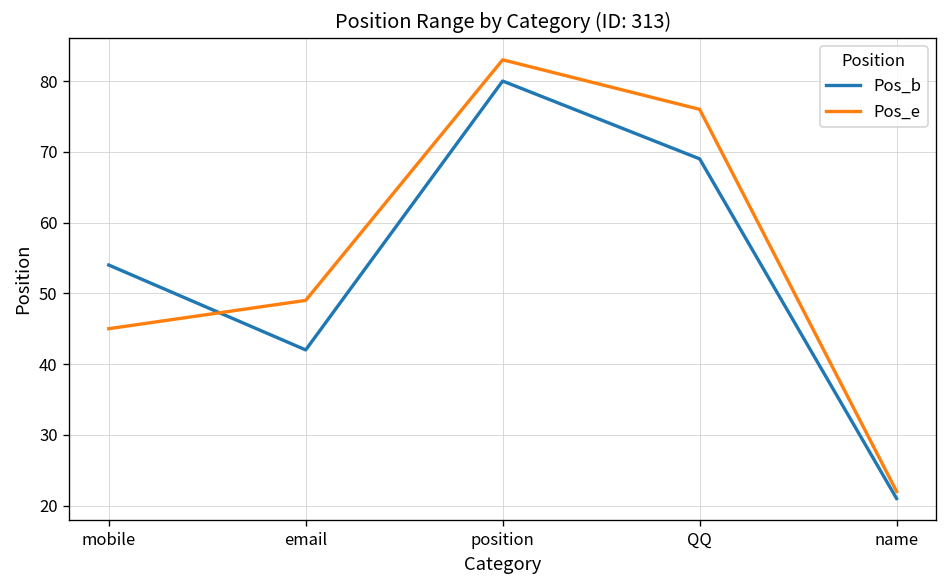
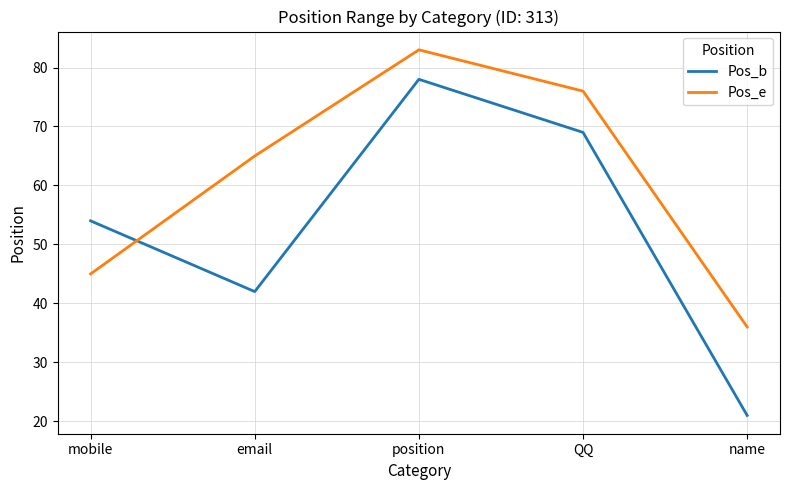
  {
    "Pos_b": {
      "mobile": 54,
      "email": 42,
-     "position": 80,
+     "position": 78,
      "QQ": 69,
      "name": 21
    },
    "Pos_e": {
      "mobile": 45,
-     "email": 49,
+     "email": 65,
      "position": 83,
      "QQ": 76,
-     "name": 22
+     "name": 36
    }
  }
